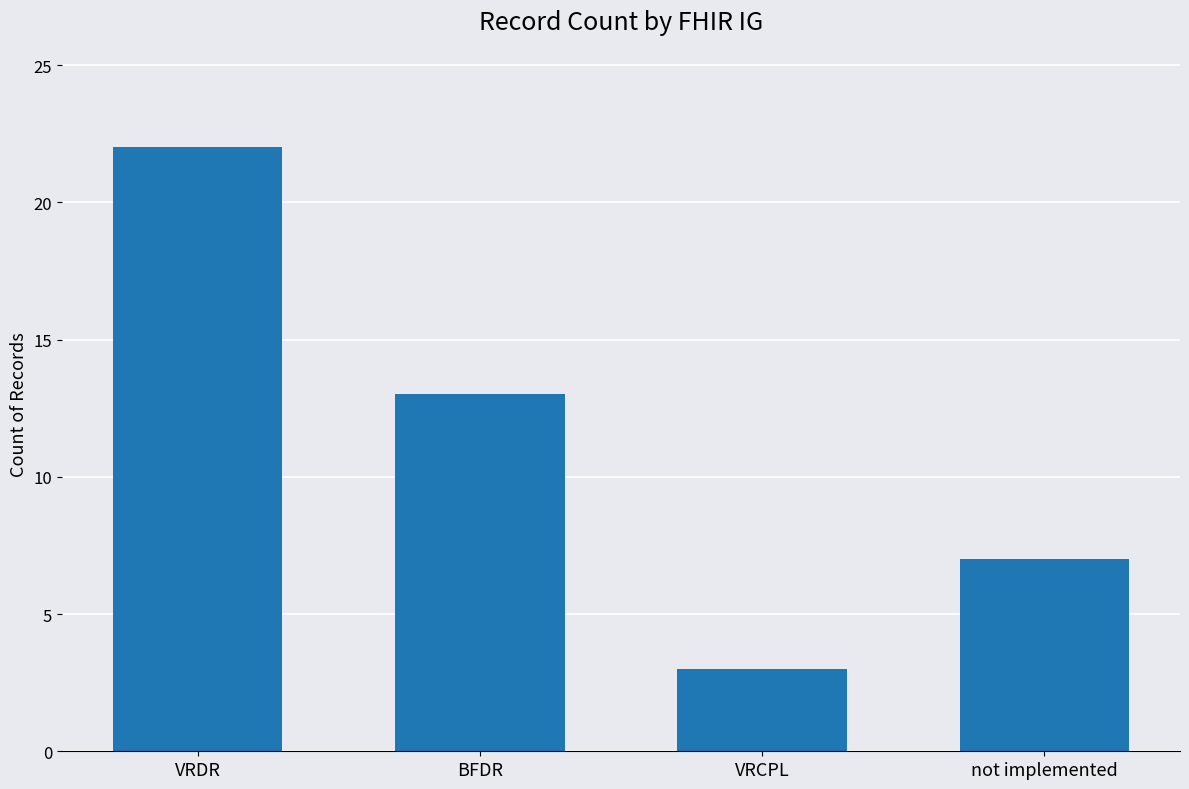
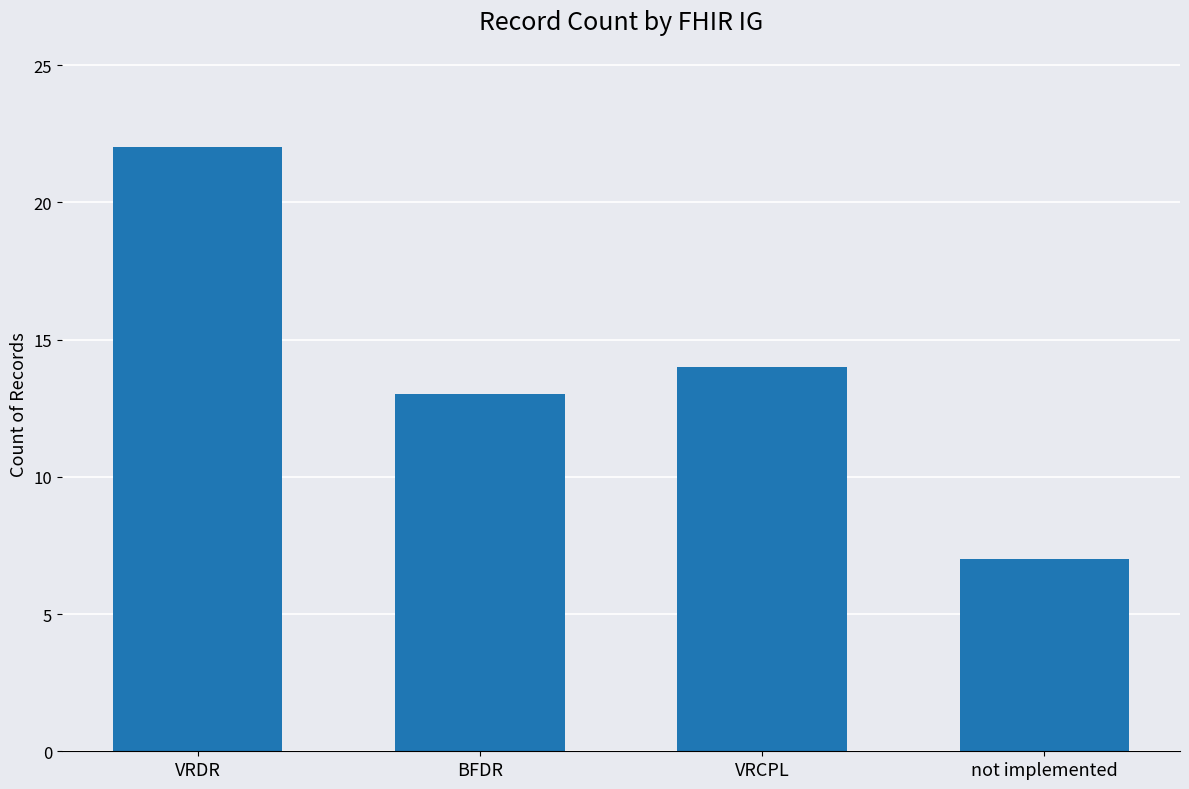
  {
    "VRDR": 22,
    "BFDR": 13,
-   "VRCPL": 3,
+   "VRCPL": 14,
    "not implemented": 7
  }
